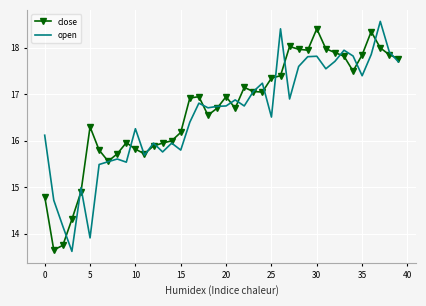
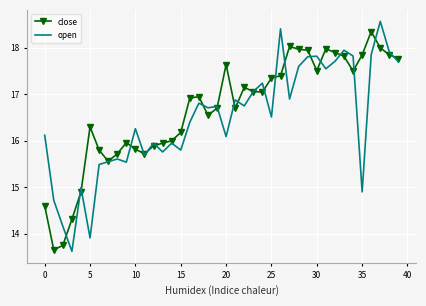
  {
    "close": {
-     "0": 14.8,
+     "0": 14.6,
      "5": 16.3,
      "10": 15.8,
      "15": 16.2,
-     "20": 17.0,
+     "20": 17.6,
      "25": 17.4,
-     "30": 18.4,
+     "30": 17.5,
      "35": 17.9
    },
    "open": {
      "0": 16.1,
      "5": 13.9,
      "10": 16.3,
      "15": 15.8,
-     "20": 16.8,
+     "20": 16.1,
      "25": 16.5,
      "30": 17.8,
-     "35": 17.4
+     "35": 14.9
    }
  }
